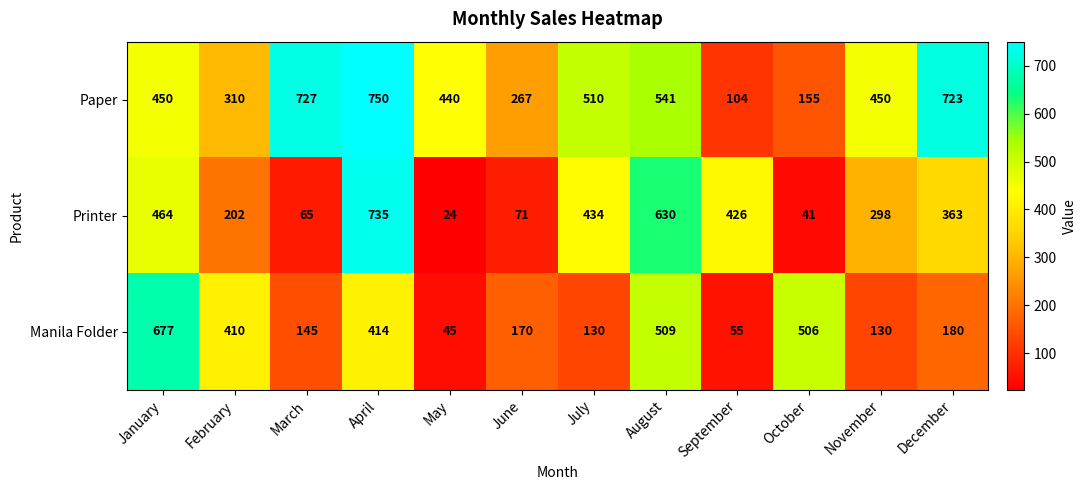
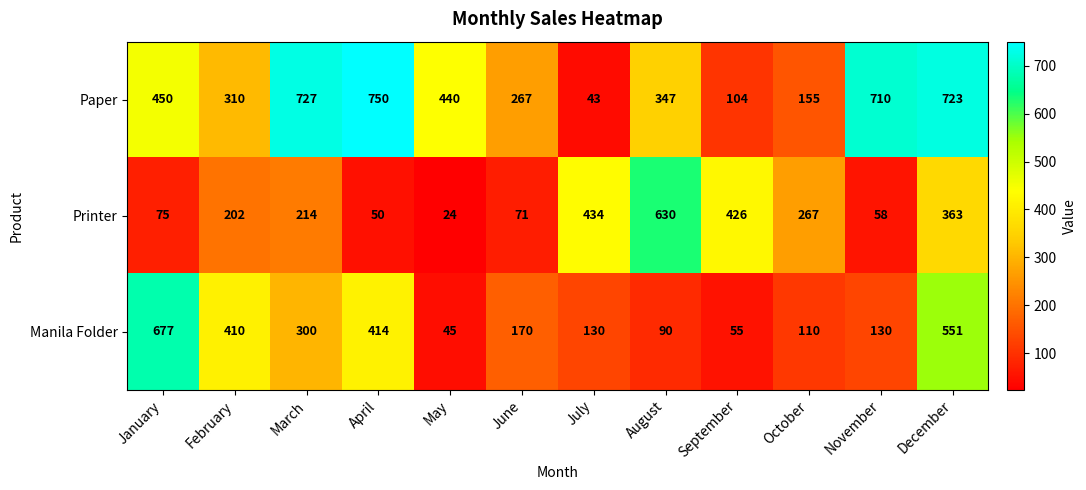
  {
    "Paper": {
      "January": 450,
      "February": 310,
      "March": 727,
      "April": 750,
      "May": 440,
      "June": 267,
-     "July": 510,
-     "August": 541,
+     "July": 43,
+     "August": 347,
      "September": 104,
      "October": 155,
-     "November": 450,
+     "November": 710,
      "December": 723
    },
    "Printer": {
-     "January": 464,
+     "January": 75,
      "February": 202,
-     "March": 65,
-     "April": 735,
+     "March": 214,
+     "April": 50,
      "May": 24,
      "June": 71,
      "July": 434,
      "August": 630,
      "September": 426,
-     "October": 41,
-     "November": 298,
+     "October": 267,
+     "November": 58,
      "December": 363
    },
    "Manila Folder": {
      "January": 677,
      "February": 410,
-     "March": 145,
+     "March": 300,
      "April": 414,
      "May": 45,
      "June": 170,
      "July": 130,
-     "August": 509,
+     "August": 90,
      "September": 55,
-     "October": 506,
+     "October": 110,
      "November": 130,
-     "December": 180
+     "December": 551
    }
  }
